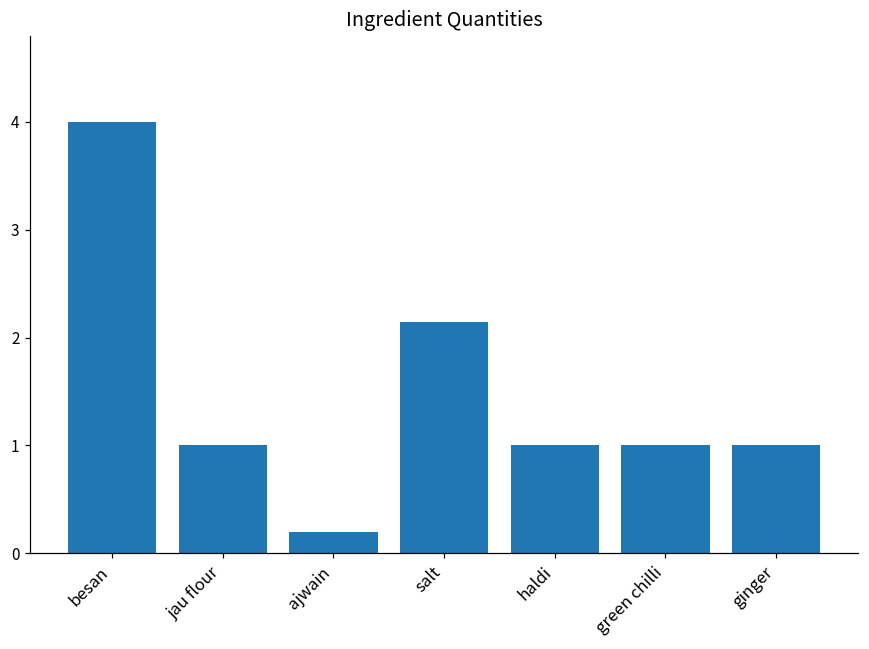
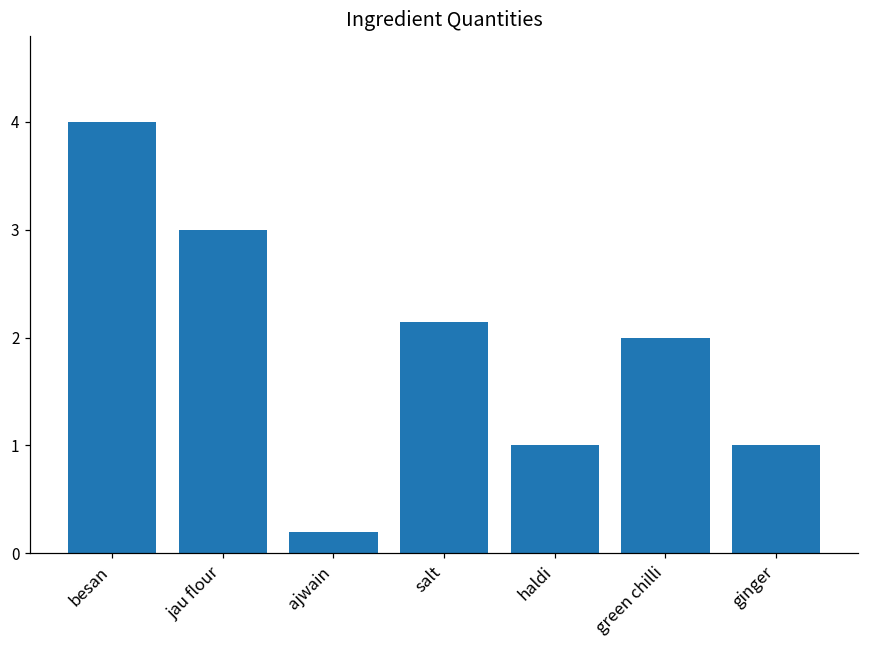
  {
    "besan": 4,
-   "jau flour": 1,
+   "jau flour": 3,
    "ajwain": 0.2,
    "salt": 2.1,
    "haldi": 1,
-   "green chilli": 1,
+   "green chilli": 2,
    "ginger": 1
  }
